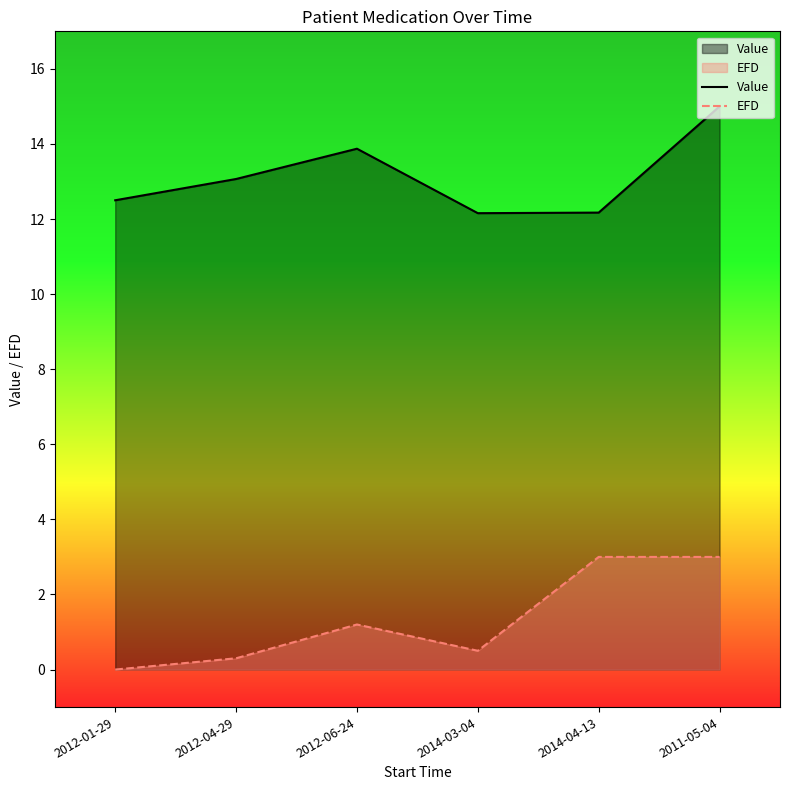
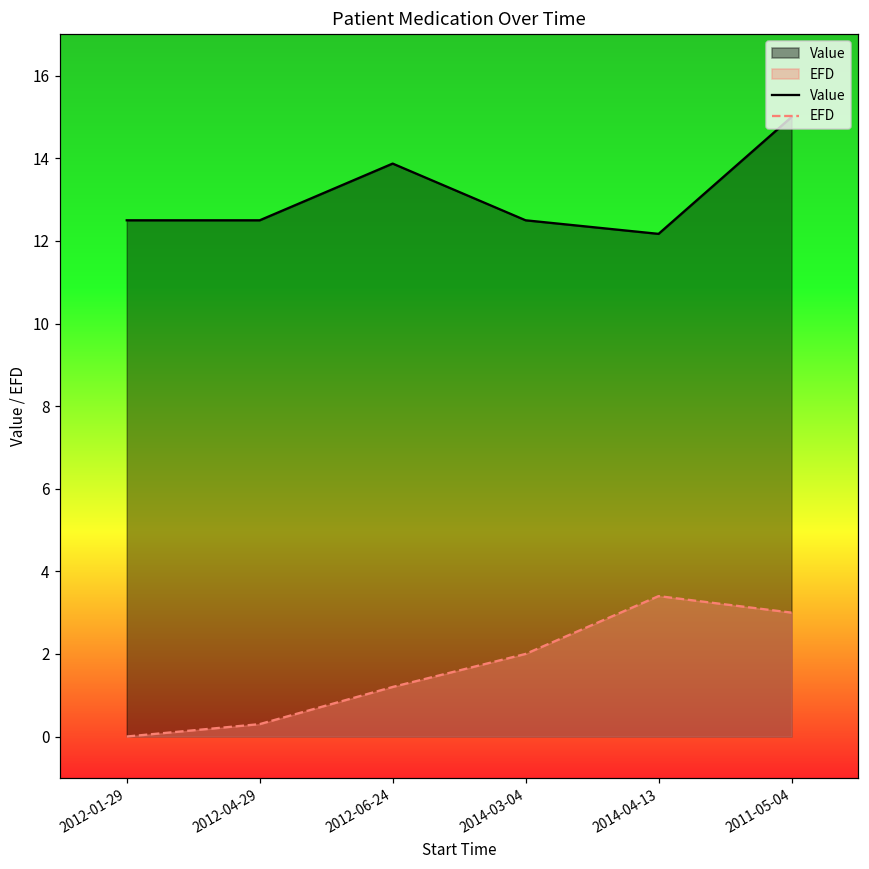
  {
    "Value": {
      "2012-01-29": 12.5,
-     "2012-04-29": 13.1,
+     "2012-04-29": 12.5,
      "2012-06-24": 13.9,
-     "2014-03-04": 12.2,
+     "2014-03-04": 12.5,
      "2014-04-13": 12.2
    },
    "EFD": {
      "2012-01-29": 0.0,
      "2012-04-29": 0.3,
      "2012-06-24": 1.2,
-     "2014-03-04": 0.5,
-     "2014-04-13": 3.0,
+     "2014-03-04": 2.0,
+     "2014-04-13": 3.4,
      "2011-05-04": 3.0
    }
  }
